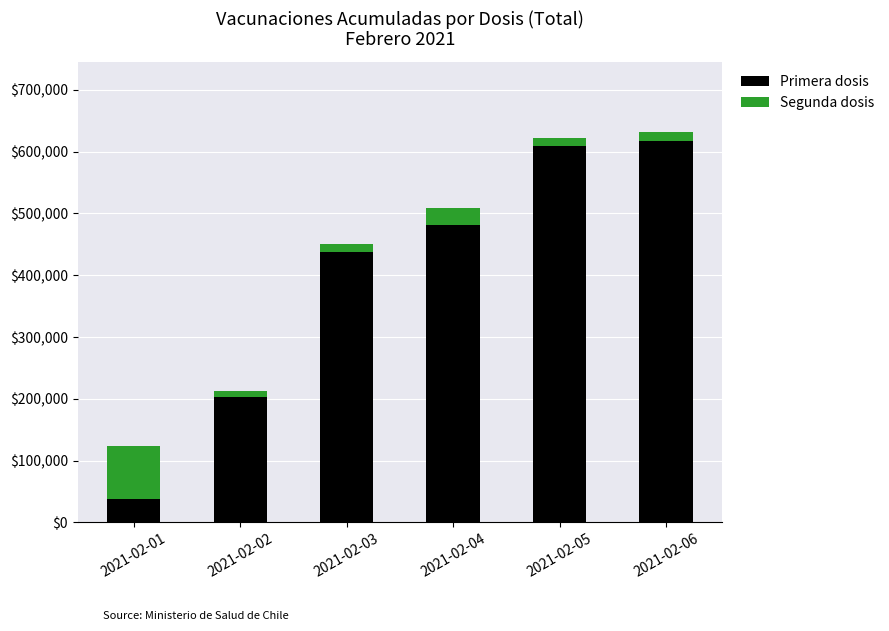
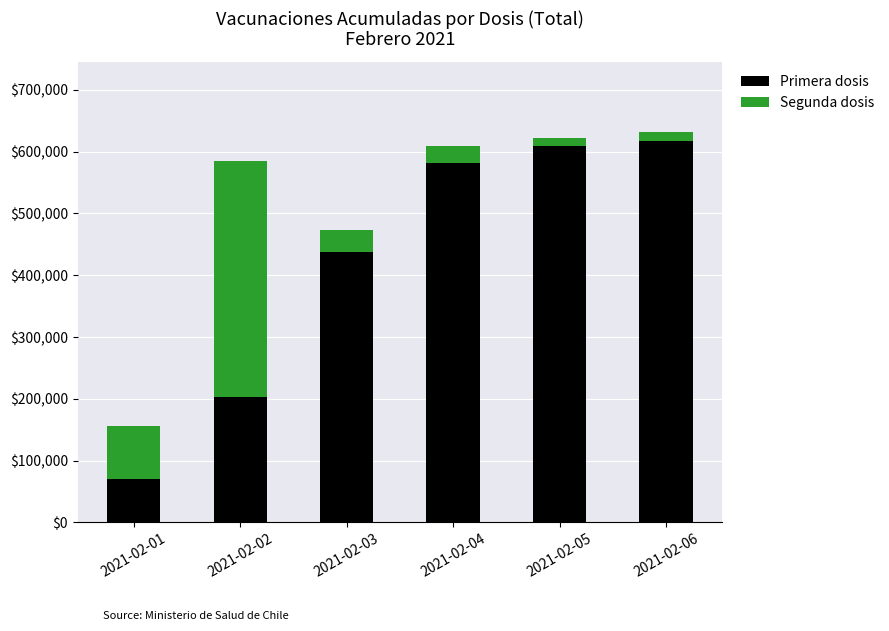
  {
    "Primera dosis": {
-     "2021-02-01": "$40,000",
+     "2021-02-01": "$70,000",
      "2021-02-02": "$200,000",
      "2021-02-03": "$440,000",
-     "2021-02-04": "$480,000",
+     "2021-02-04": "$580,000",
      "2021-02-05": "$610,000",
      "2021-02-06": "$620,000"
    },
    "Segunda dosis": {
      "2021-02-01": "$90,000",
-     "2021-02-02": "$10,000",
-     "2021-02-03": "$10,000",
+     "2021-02-02": "$380,000",
+     "2021-02-03": "$40,000",
      "2021-02-04": "$30,000",
      "2021-02-05": "$10,000",
      "2021-02-06": "$10,000"
    }
  }
